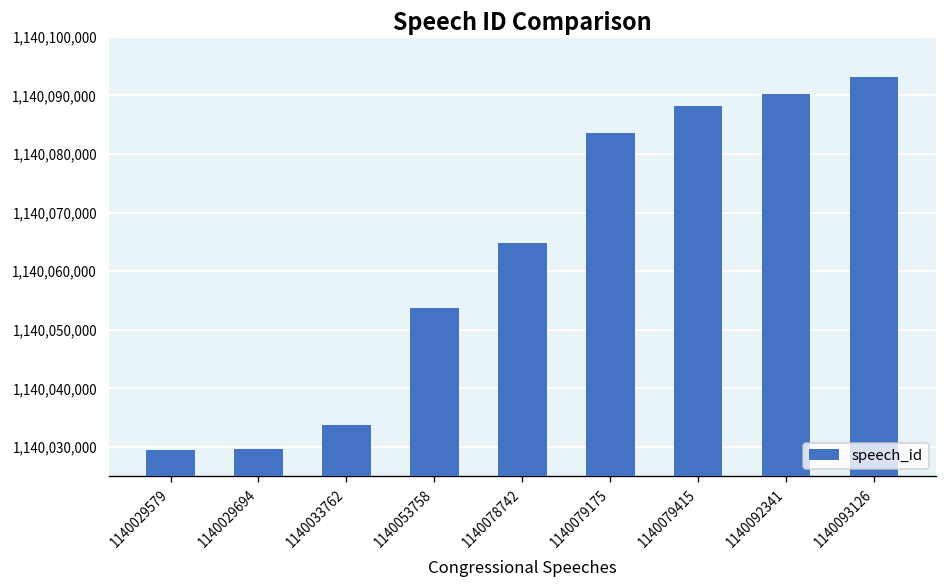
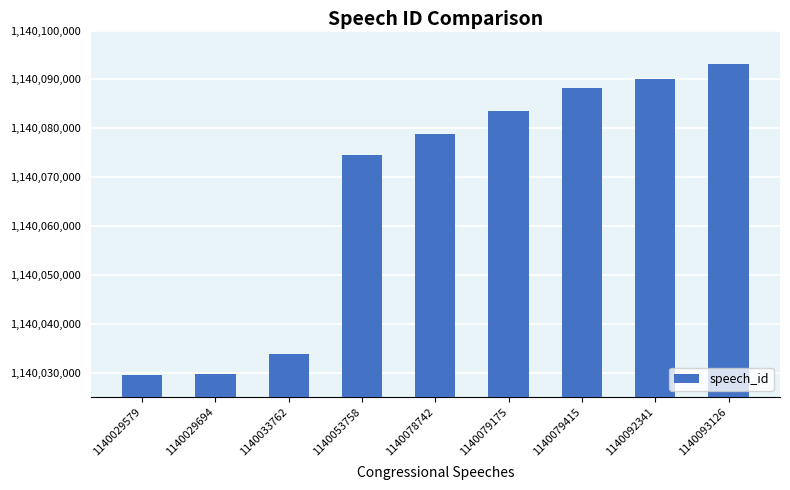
  {
    "1140029579": "1,140,030,000",
    "1140029694": "1,140,030,000",
    "1140033762": "1,140,034,000",
-   "1140053758": "1,140,054,000",
-   "1140078742": "1,140,065,000",
+   "1140053758": "1,140,074,000",
+   "1140078742": "1,140,079,000",
    "1140079175": "1,140,084,000",
    "1140079415": "1,140,088,000",
    "1140092341": "1,140,090,000",
    "1140093126": "1,140,093,000"
  }
